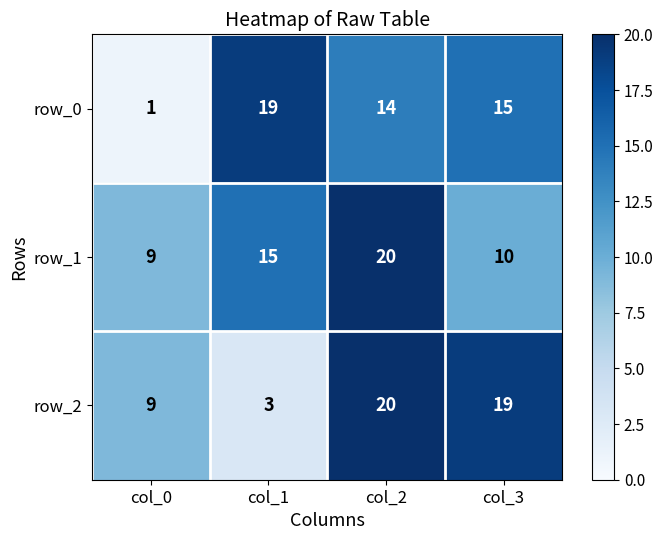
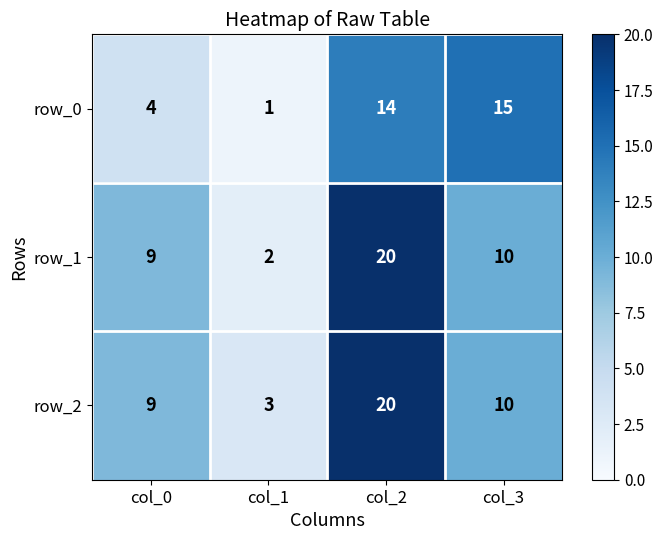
  {
    "row_0": {
-     "col_0": 1,
-     "col_1": 19,
+     "col_0": 4,
+     "col_1": 1,
      "col_2": 14,
      "col_3": 15
    },
    "row_1": {
      "col_0": 9,
-     "col_1": 15,
+     "col_1": 2,
      "col_2": 20,
      "col_3": 10
    },
    "row_2": {
      "col_0": 9,
      "col_1": 3,
      "col_2": 20,
-     "col_3": 19
+     "col_3": 10
    }
  }
